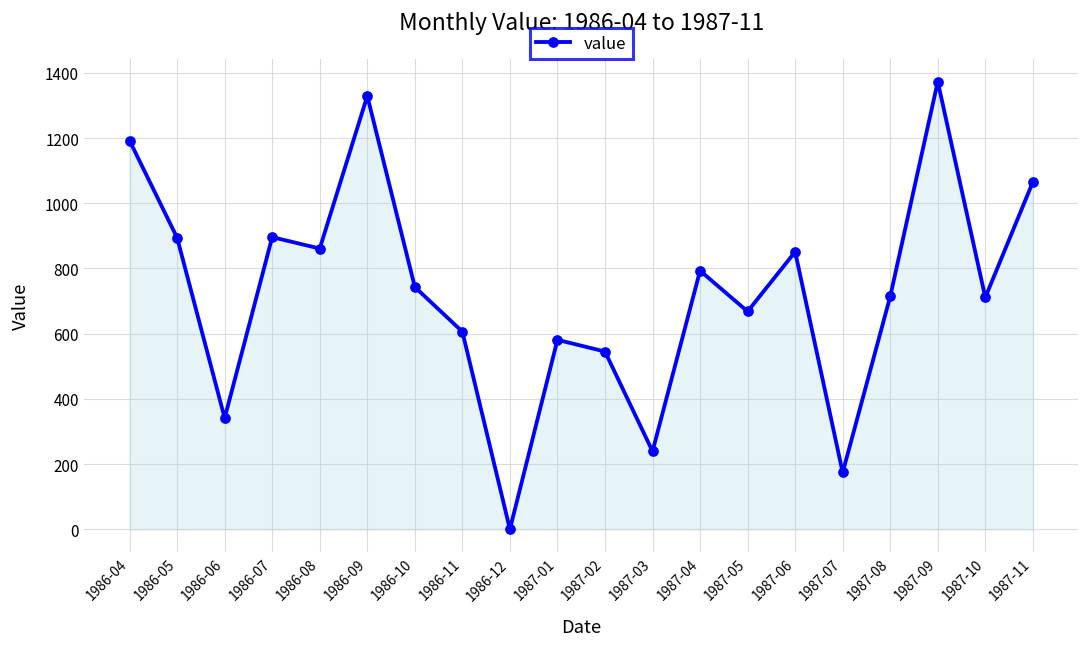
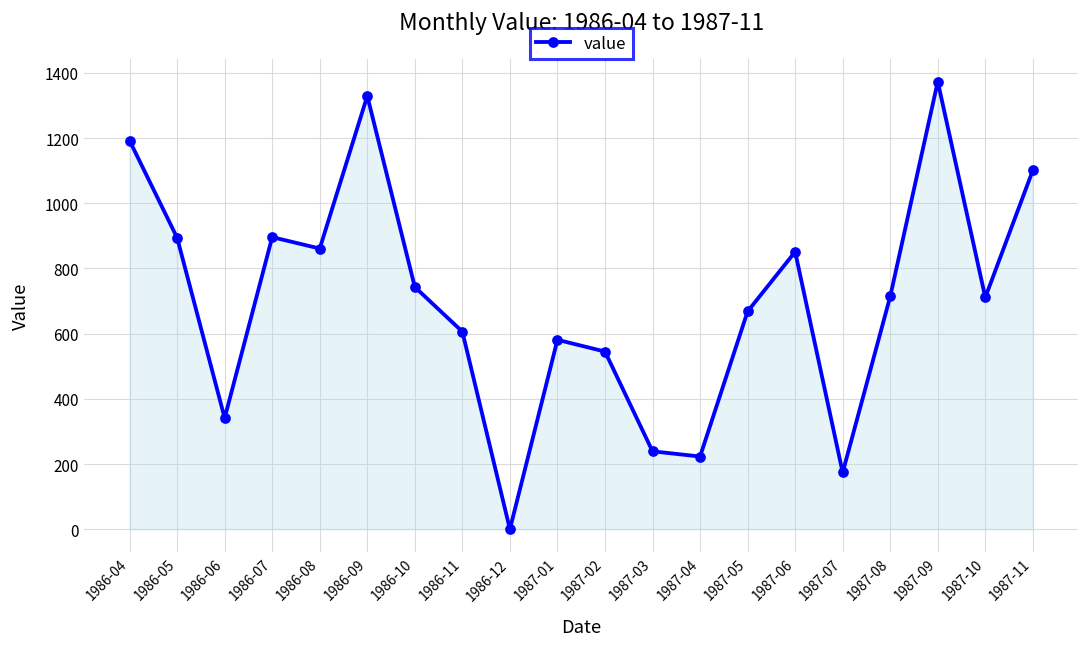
  {
    "1986-04": 1190,
    "1986-05": 890,
    "1986-06": 340,
    "1986-07": 900,
    "1986-08": 860,
    "1986-09": 1330,
    "1986-10": 740,
    "1986-11": 610,
    "1986-12": 0,
    "1987-01": 580,
    "1987-02": 550,
    "1987-03": 240,
-   "1987-04": 790,
+   "1987-04": 220,
    "1987-05": 670,
    "1987-06": 850,
    "1987-07": 170,
    "1987-08": 710,
    "1987-09": 1370,
    "1987-10": 710,
-   "1987-11": 1070
+   "1987-11": 1100
  }
